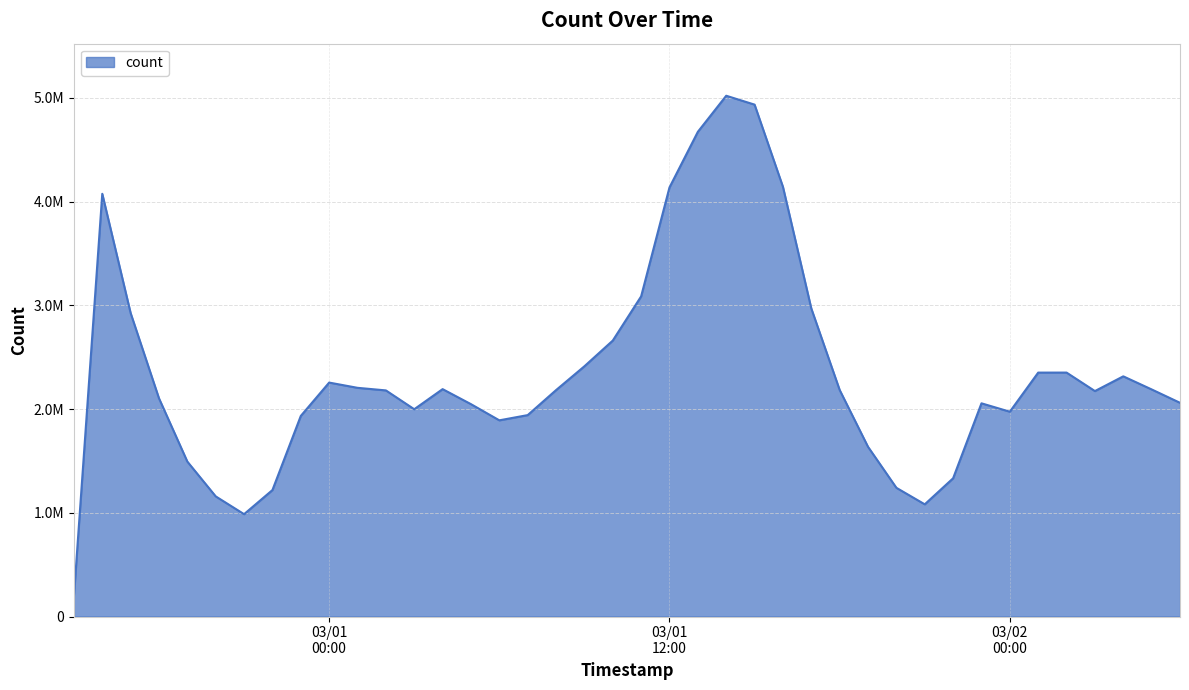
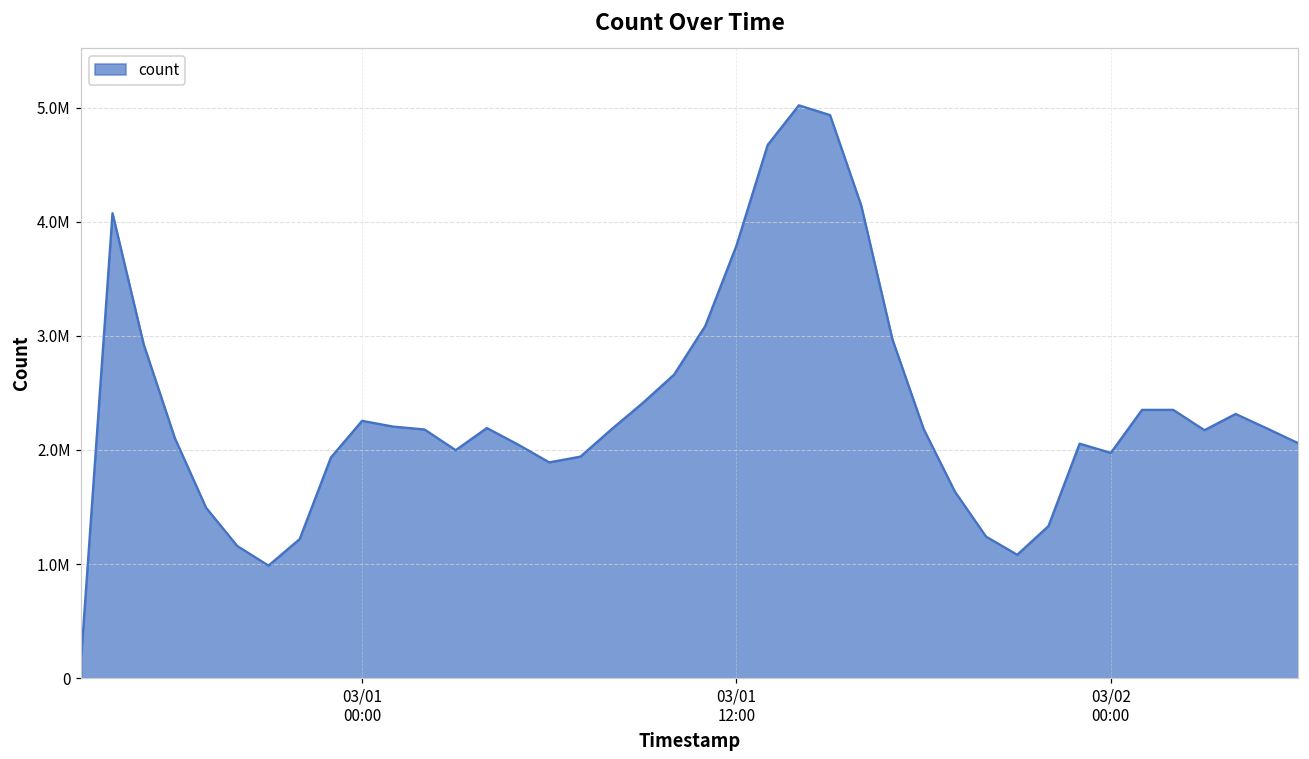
  {
    "03/01 00:00": 2250000,
-   "03/01 12:00": 4140000,
+   "03/01 12:00": 3790000,
    "03/02 00:00": 1970000
  }
